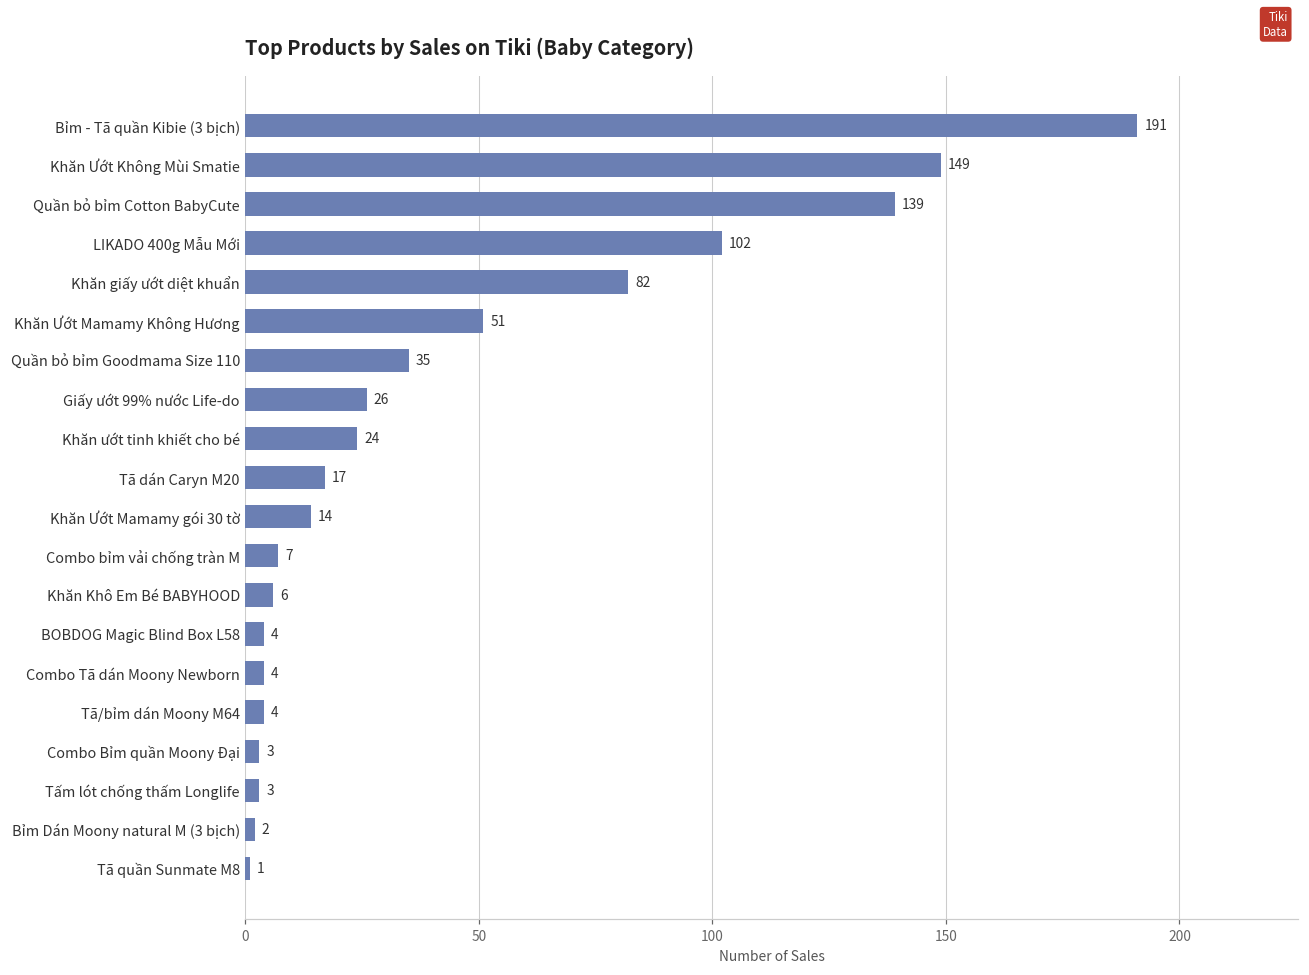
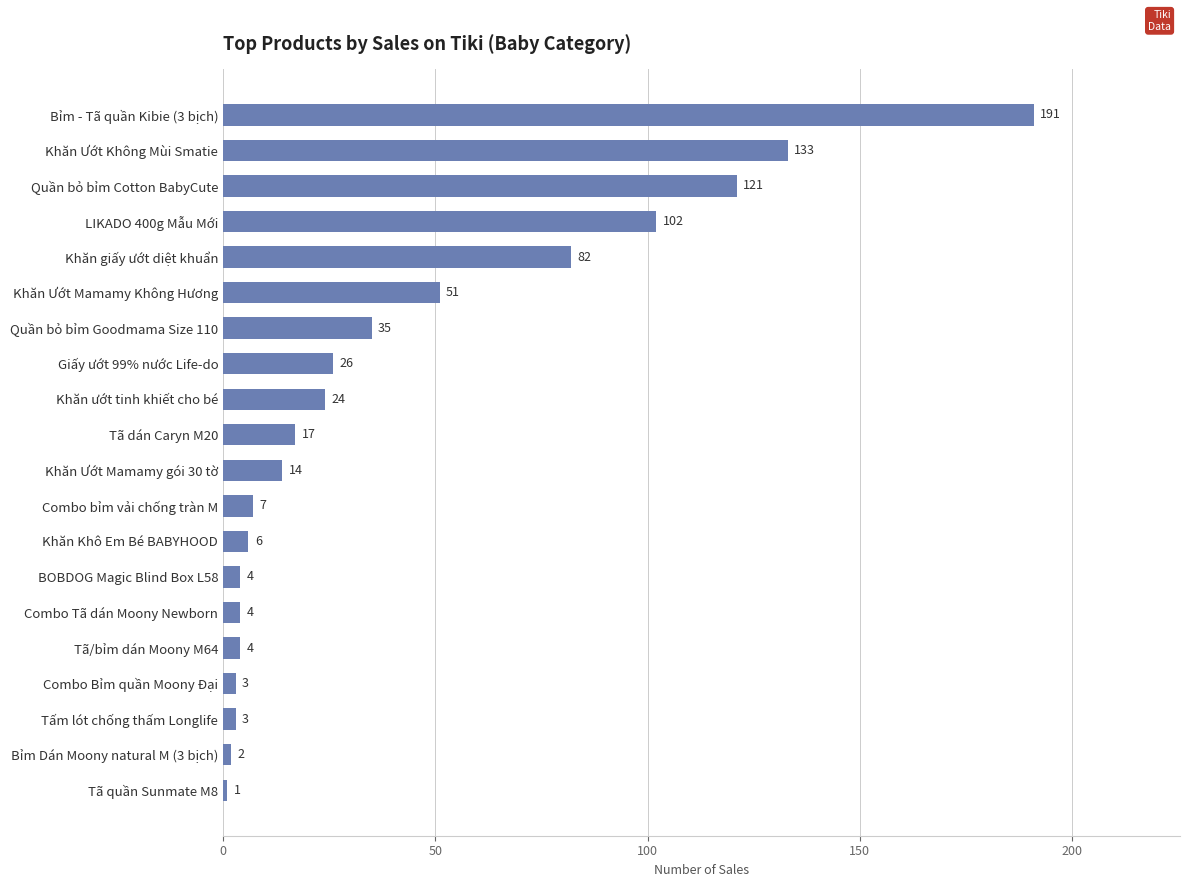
  {
    "Bỉm - Tã quần Kibie (3 bịch)": 191,
-   "Khăn Ướt Không Mùi Smatie": 149,
-   "Quần bỏ bỉm Cotton BabyCute": 139,
+   "Khăn Ướt Không Mùi Smatie": 133,
+   "Quần bỏ bỉm Cotton BabyCute": 121,
    "LIKADO 400g Mẫu Mới": 102,
    "Khăn giấy ướt diệt khuẩn": 82,
    "Khăn Ướt Mamamy Không Hương": 51,
    "Quần bỏ bỉm Goodmama Size 110": 35,
    "Giấy ướt 99% nước Life-do": 26,
    "Khăn ướt tinh khiết cho bé": 24,
    "Tã dán Caryn M20": 17,
    "Khăn Ướt Mamamy gói 30 tờ": 14,
    "Combo bỉm vải chống tràn M": 7,
    "Khăn Khô Em Bé BABYHOOD": 6,
    "BOBDOG Magic Blind Box L58": 4,
    "Combo Tã dán Moony Newborn": 4,
    "Tã/bỉm dán Moony M64": 4,
    "Combo Bỉm quần Moony Đại": 3,
    "Tấm lót chống thấm Longlife": 3,
    "Bỉm Dán Moony natural M (3 bịch)": 2,
    "Tã quần Sunmate M8": 1
  }
